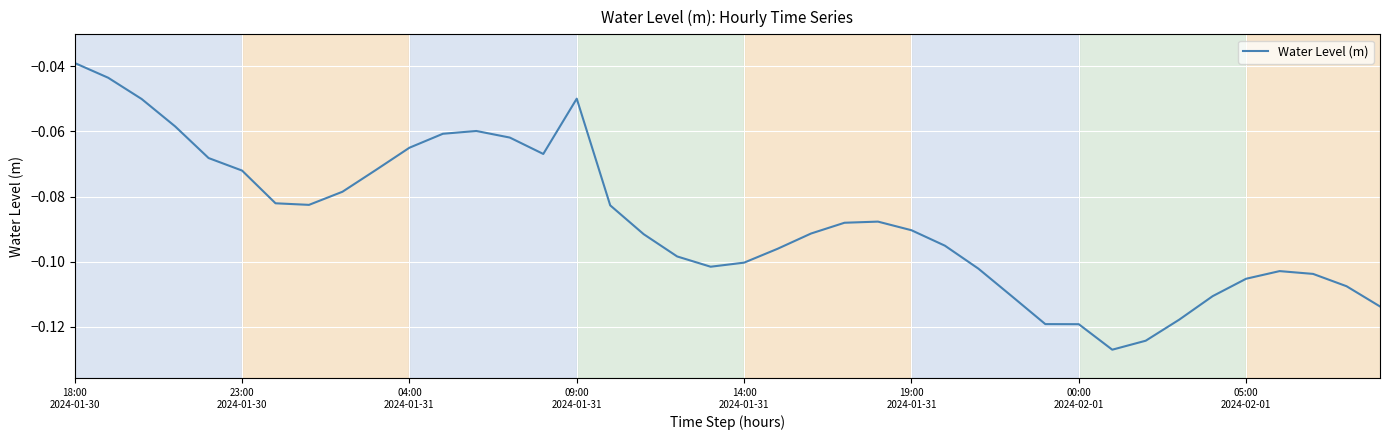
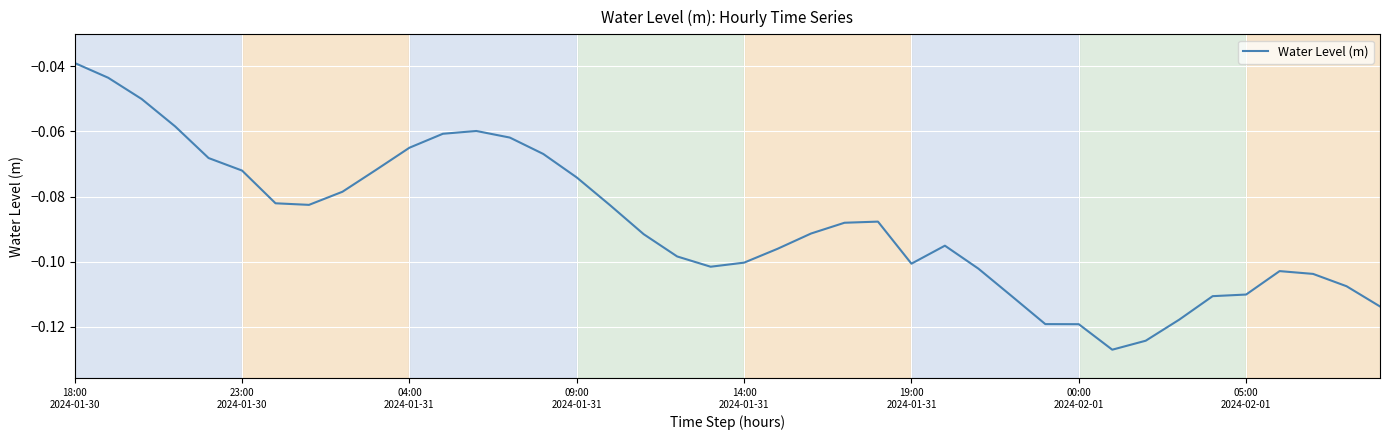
  {
    "18:00 2024-01-30": -0.039,
    "23:00 2024-01-30": -0.072,
    "04:00 2024-01-31": -0.065,
-   "09:00 2024-01-31": -0.050,
+   "09:00 2024-01-31": -0.074,
    "14:00 2024-01-31": -0.100,
-   "19:00 2024-01-31": -0.090,
+   "19:00 2024-01-31": -0.101,
    "00:00 2024-02-01": -0.119,
-   "05:00 2024-02-01": -0.105
+   "05:00 2024-02-01": -0.110
  }
